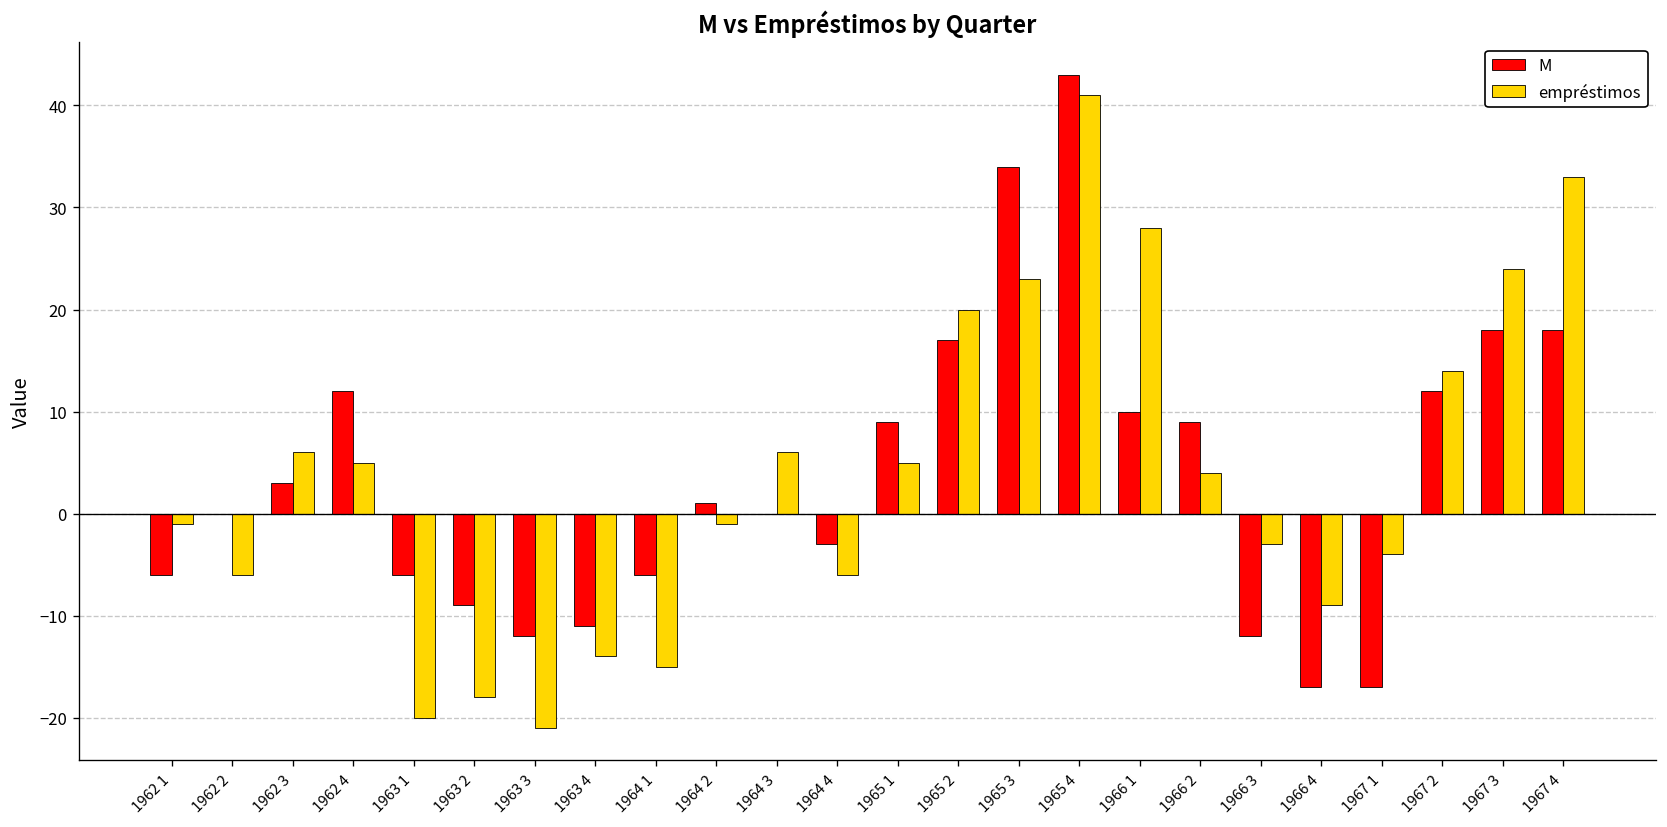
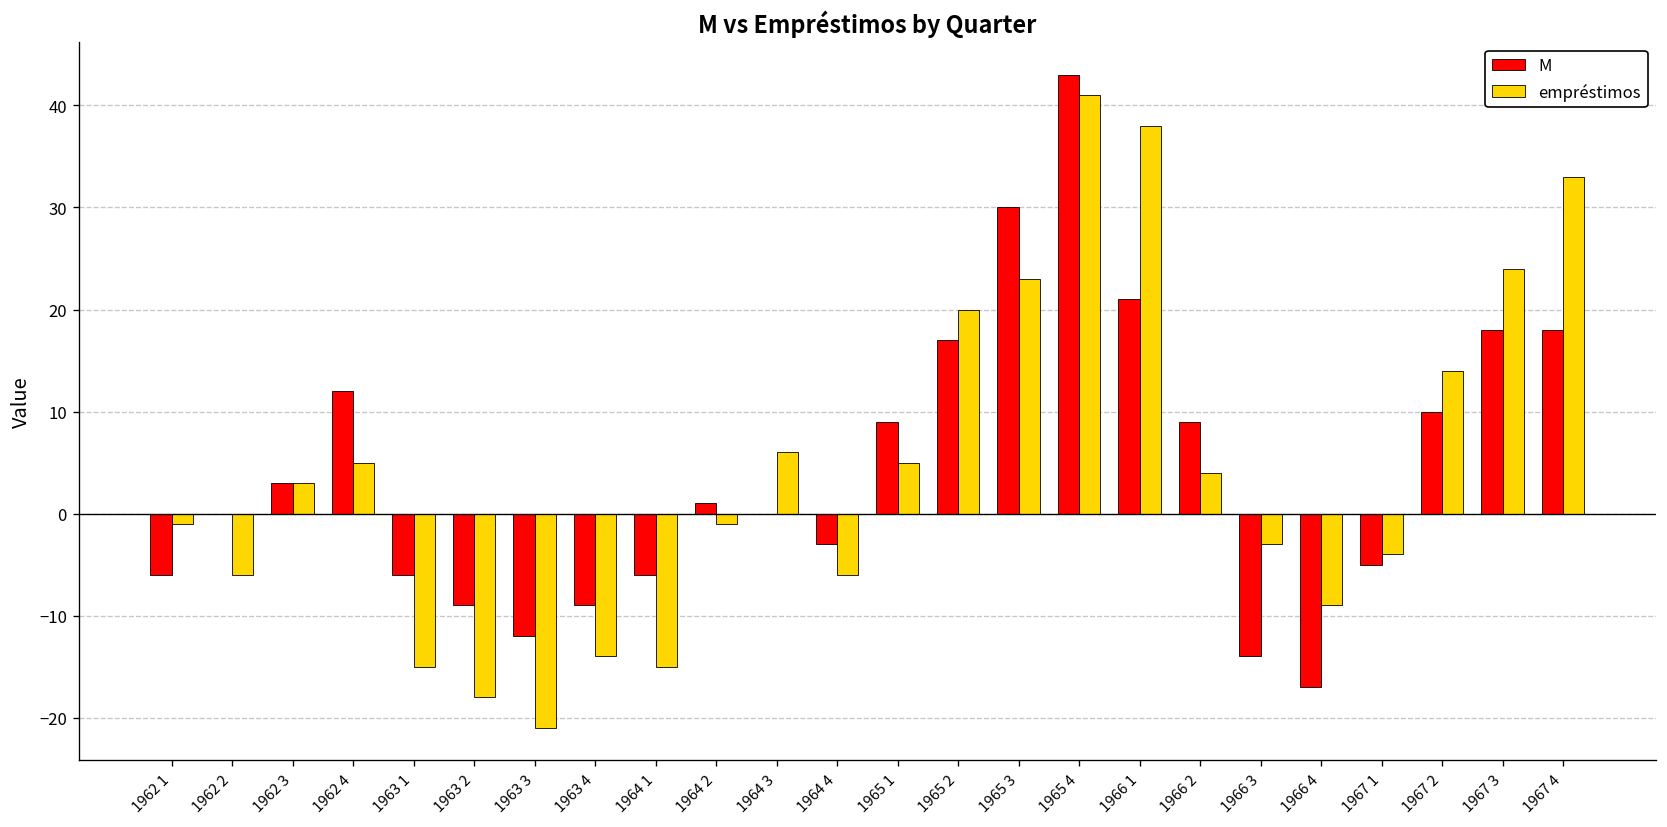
  {
    "M": {
      "1962 1": -6,
      "1962 2": 0,
      "1962 3": 3,
      "1962 4": 12,
      "1963 1": -6,
      "1963 2": -9,
      "1963 3": -12,
-     "1963 4": -11,
+     "1963 4": -9,
      "1964 1": -6,
      "1964 2": 1,
      "1964 3": 0,
      "1964 4": -3,
      "1965 1": 9,
      "1965 2": 17,
-     "1965 3": 34,
+     "1965 3": 30,
      "1965 4": 43,
-     "1966 1": 10,
+     "1966 1": 21,
      "1966 2": 9,
-     "1966 3": -12,
+     "1966 3": -14,
      "1966 4": -17,
-     "1967 1": -17,
-     "1967 2": 12,
+     "1967 1": -5,
+     "1967 2": 10,
      "1967 3": 18,
      "1967 4": 18
    },
    "empréstimos": {
      "1962 1": -1,
      "1962 2": -6,
-     "1962 3": 6,
+     "1962 3": 3,
      "1962 4": 5,
-     "1963 1": -20,
+     "1963 1": -15,
      "1963 2": -18,
      "1963 3": -21,
      "1963 4": -14,
      "1964 1": -15,
      "1964 2": -1,
      "1964 3": 6,
      "1964 4": -6,
      "1965 1": 5,
      "1965 2": 20,
      "1965 3": 23,
      "1965 4": 41,
-     "1966 1": 28,
+     "1966 1": 38,
      "1966 2": 4,
      "1966 3": -3,
      "1966 4": -9,
      "1967 1": -4,
      "1967 2": 14,
      "1967 3": 24,
      "1967 4": 33
    }
  }
